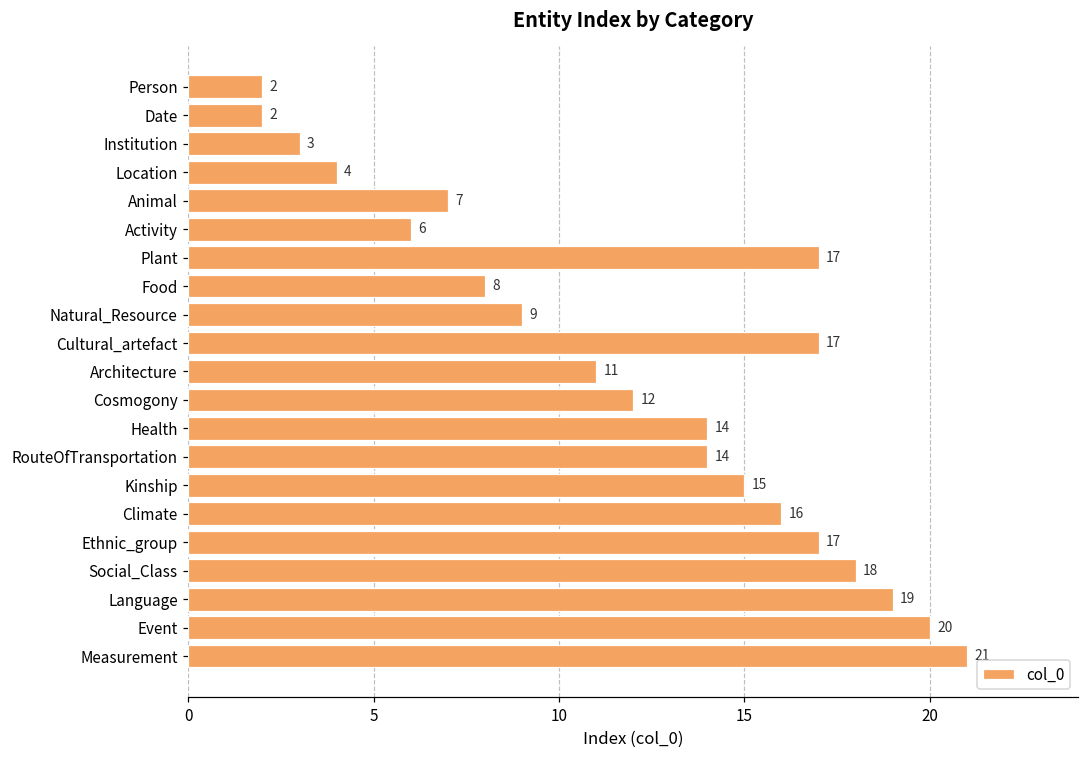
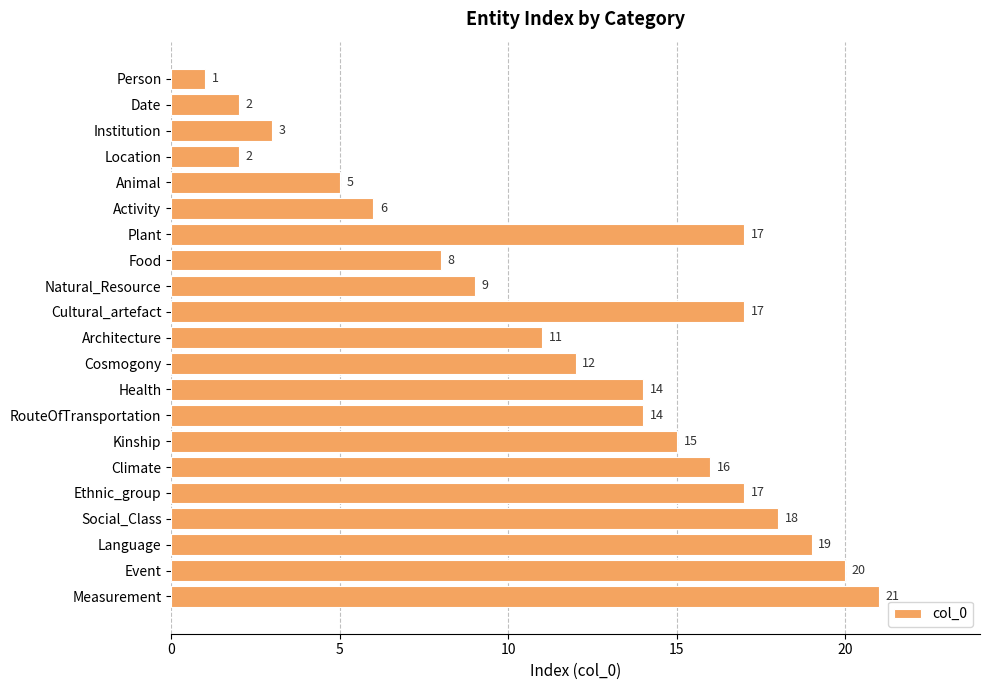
  {
-   "Person": 2,
+   "Person": 1,
    "Date": 2,
    "Institution": 3,
-   "Location": 4,
-   "Animal": 7,
+   "Location": 2,
+   "Animal": 5,
    "Activity": 6,
    "Plant": 17,
    "Food": 8,
    "Natural_Resource": 9,
    "Cultural_artefact": 17,
    "Architecture": 11,
    "Cosmogony": 12,
    "Health": 14,
    "RouteOfTransportation": 14,
    "Kinship": 15,
    "Climate": 16,
    "Ethnic_group": 17,
    "Social_Class": 18,
    "Language": 19,
    "Event": 20
  }
